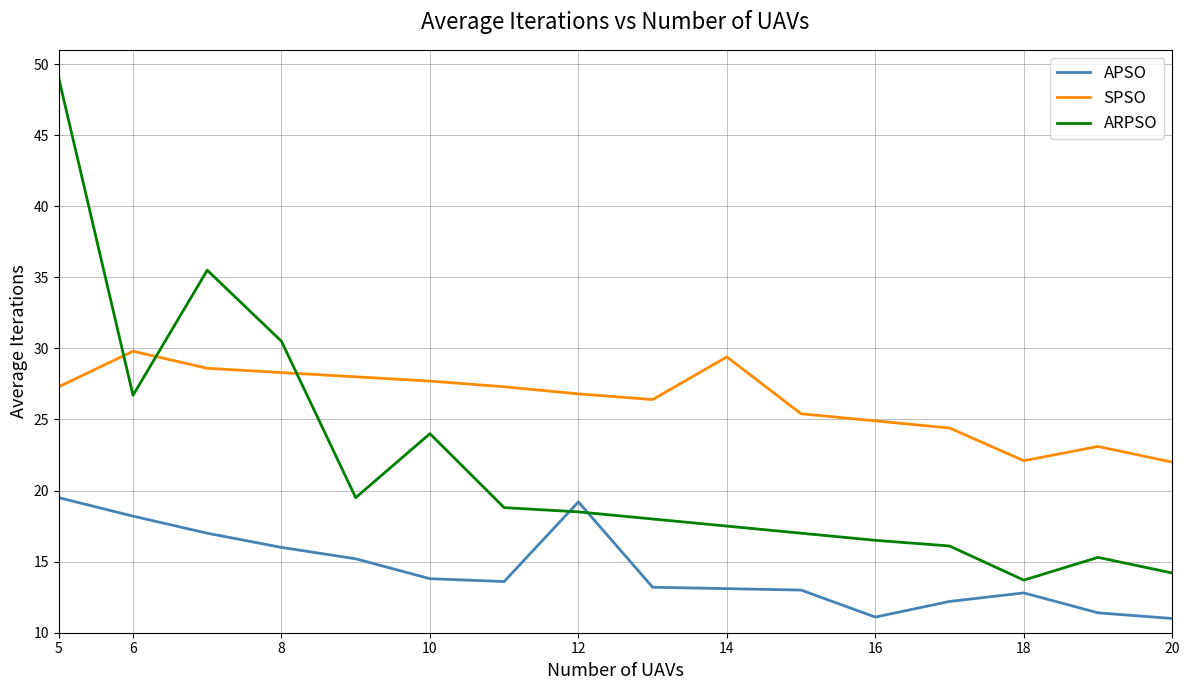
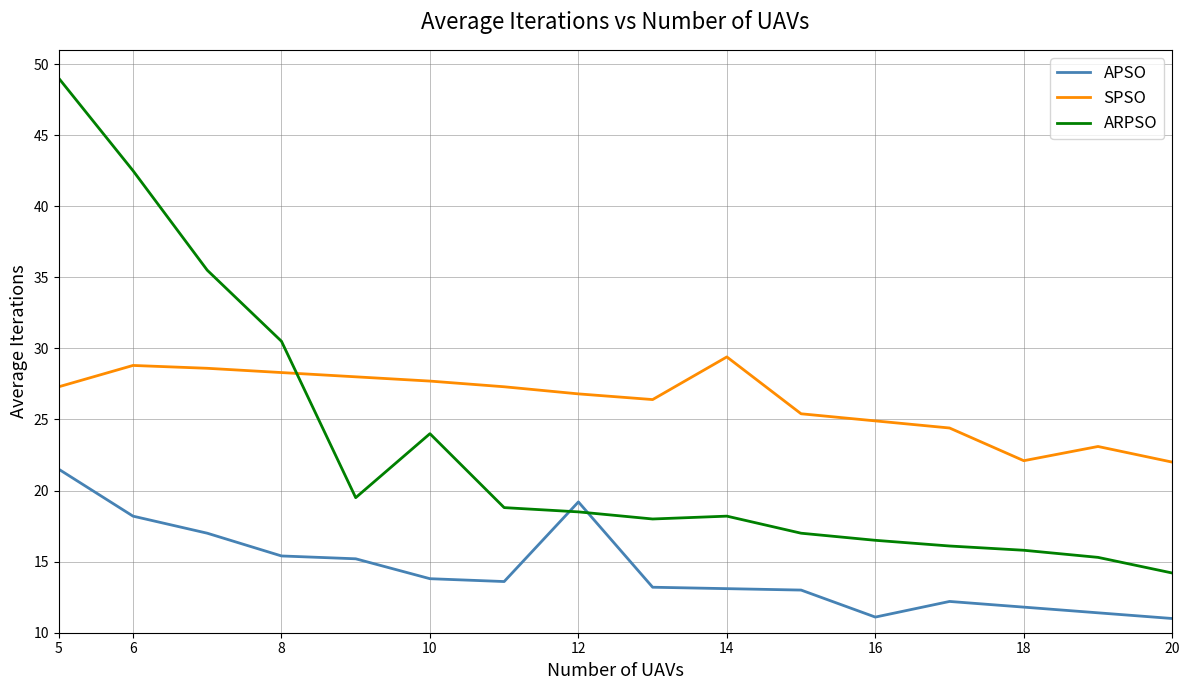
  {
    "APSO": {
-     "5": 19.5,
+     "5": 21.5,
      "6": 18.2,
-     "8": 16.0,
+     "8": 15.4,
      "10": 13.8,
      "12": 19.2,
      "14": 13.1,
      "16": 11.1,
-     "18": 12.8,
+     "18": 11.8,
      "20": 11.0
    },
    "SPSO": {
      "5": 27.3,
-     "6": 29.8,
+     "6": 28.8,
      "8": 28.3,
      "10": 27.7,
      "12": 26.8,
      "14": 29.4,
      "16": 24.9,
      "18": 22.1,
      "20": 22.0
    },
    "ARPSO": {
      "5": 49.0,
-     "6": 26.7,
+     "6": 42.5,
      "8": 30.5,
      "10": 24.0,
      "12": 18.5,
-     "14": 17.5,
+     "14": 18.2,
      "16": 16.5,
-     "18": 13.7,
+     "18": 15.8,
      "20": 14.2
    }
  }
